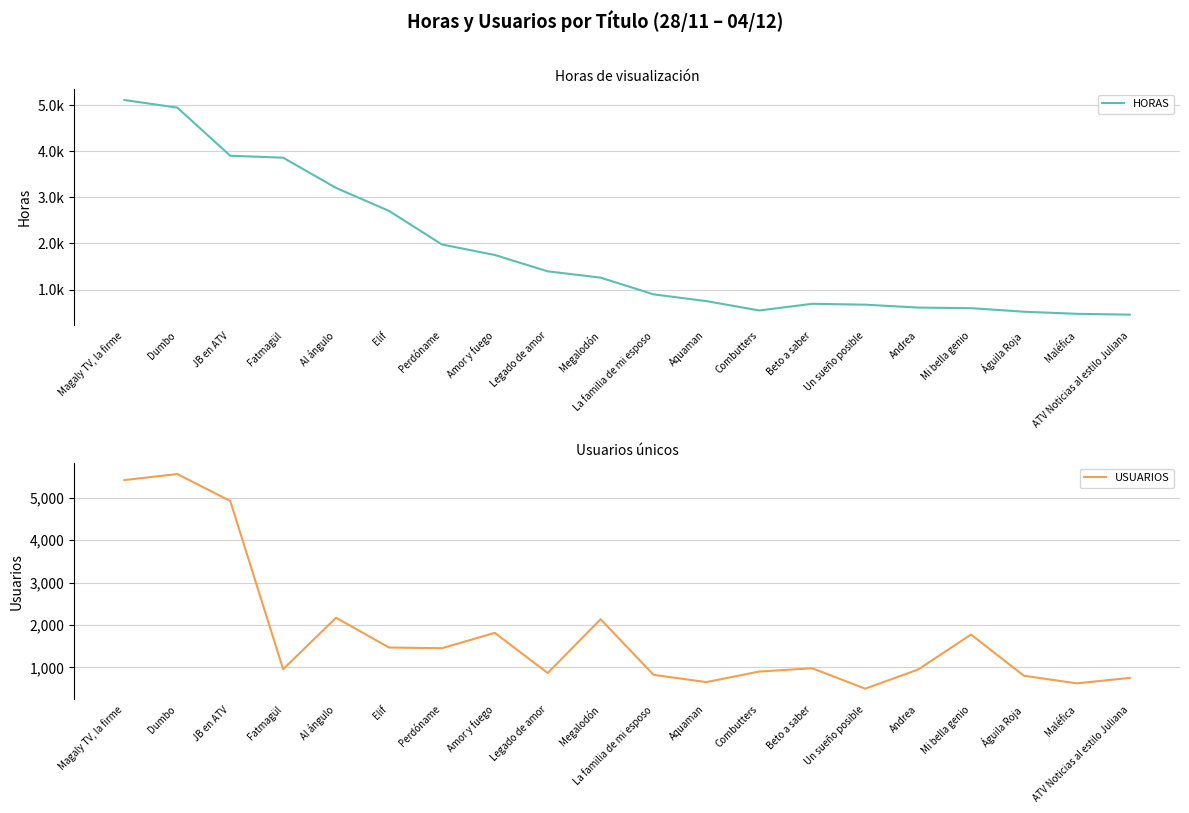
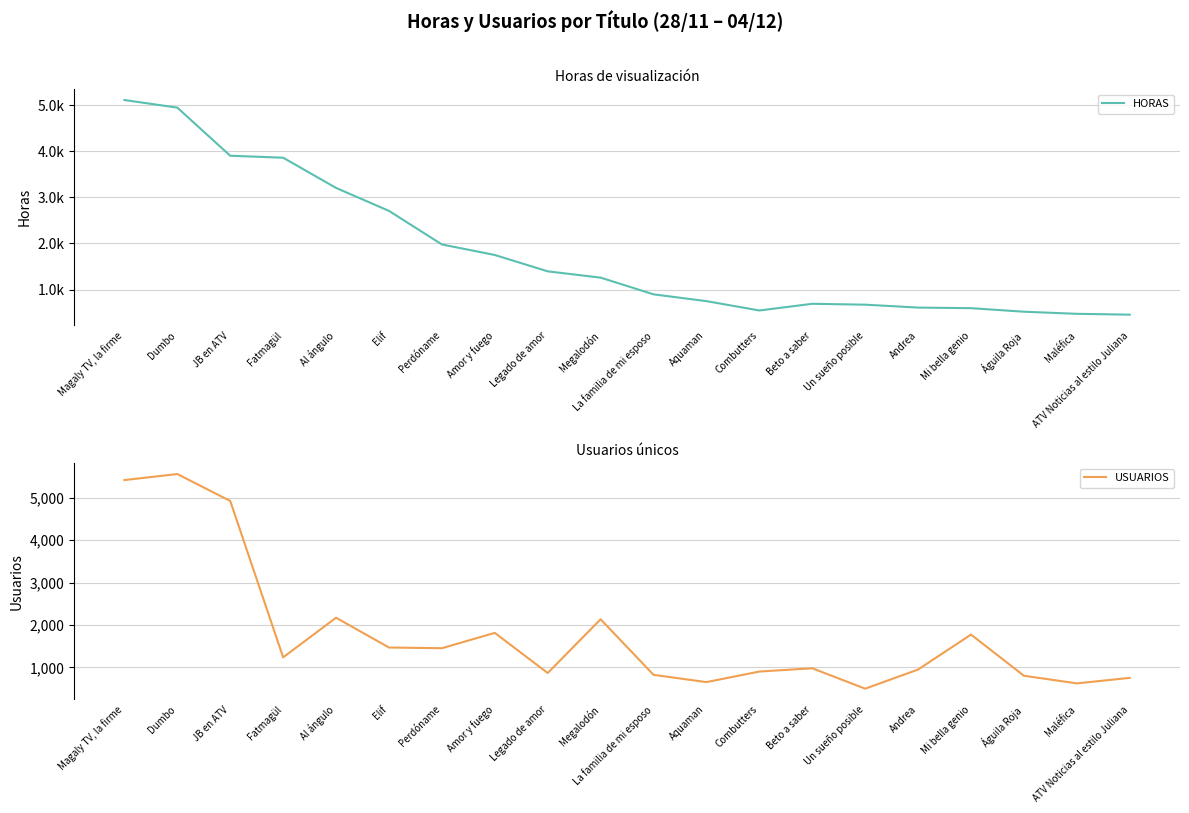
  {
    "Horas de visualización": {
      "Magaly TV, la firme": "5100",
      "Dumbo": "4900",
      "JB en ATV": "3900",
      "Fatmagül": "3900",
      "Al ángulo": "3200",
      "Elif": "2700",
      "Perdóname": "2000",
      "Amor y fuego": "1800",
      "Legado de amor": "1400",
      "Megalodón": "1300",
      "La familia de mi esposo": "900",
      "Aquaman": "700",
      "Combutters": "500",
      "Beto a saber": "700",
      "Un sueño posible": "700",
      "Andrea": "600",
      "Mi bella genio": "600",
      "Águila Roja": "500",
      "Maléfica": "500",
      "ATV Noticias al estilo Juliana": "500"
    },
    "Usuarios únicos": {
      "Magaly TV, la firme": "5,400",
      "Dumbo": "5,600",
      "JB en ATV": "4,900",
-     "Fatmagül": "1,000",
+     "Fatmagül": "1,200",
      "Al ángulo": "2,200",
      "Elif": "1,500",
      "Perdóname": "1,500",
      "Amor y fuego": "1,800",
      "Legado de amor": "900",
      "Megalodón": "2,100",
      "La familia de mi esposo": "800",
      "Aquaman": "700",
      "Combutters": "900",
      "Beto a saber": "1,000",
      "Un sueño posible": "500",
      "Andrea": "900",
      "Mi bella genio": "1,800",
      "Águila Roja": "800",
      "Maléfica": "600",
      "ATV Noticias al estilo Juliana": "800"
    }
  }
